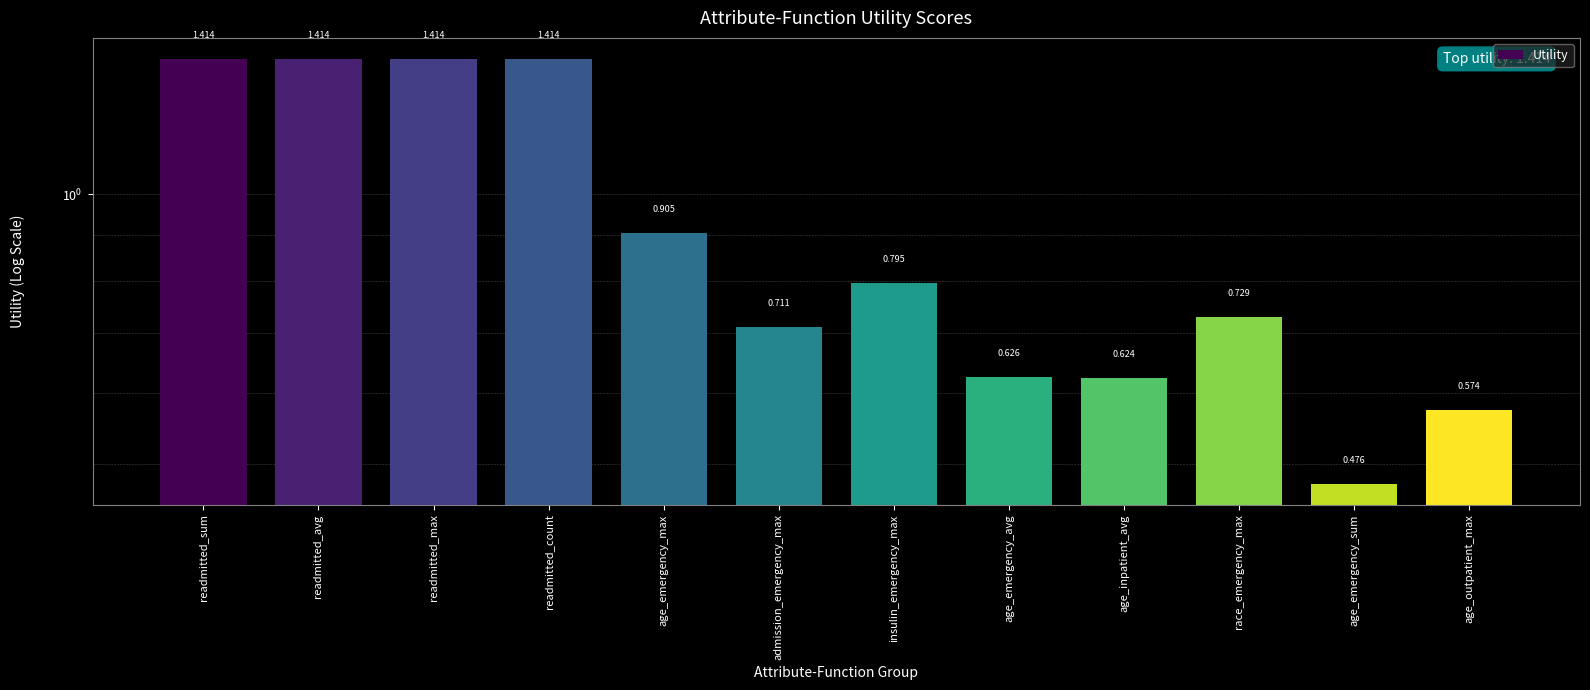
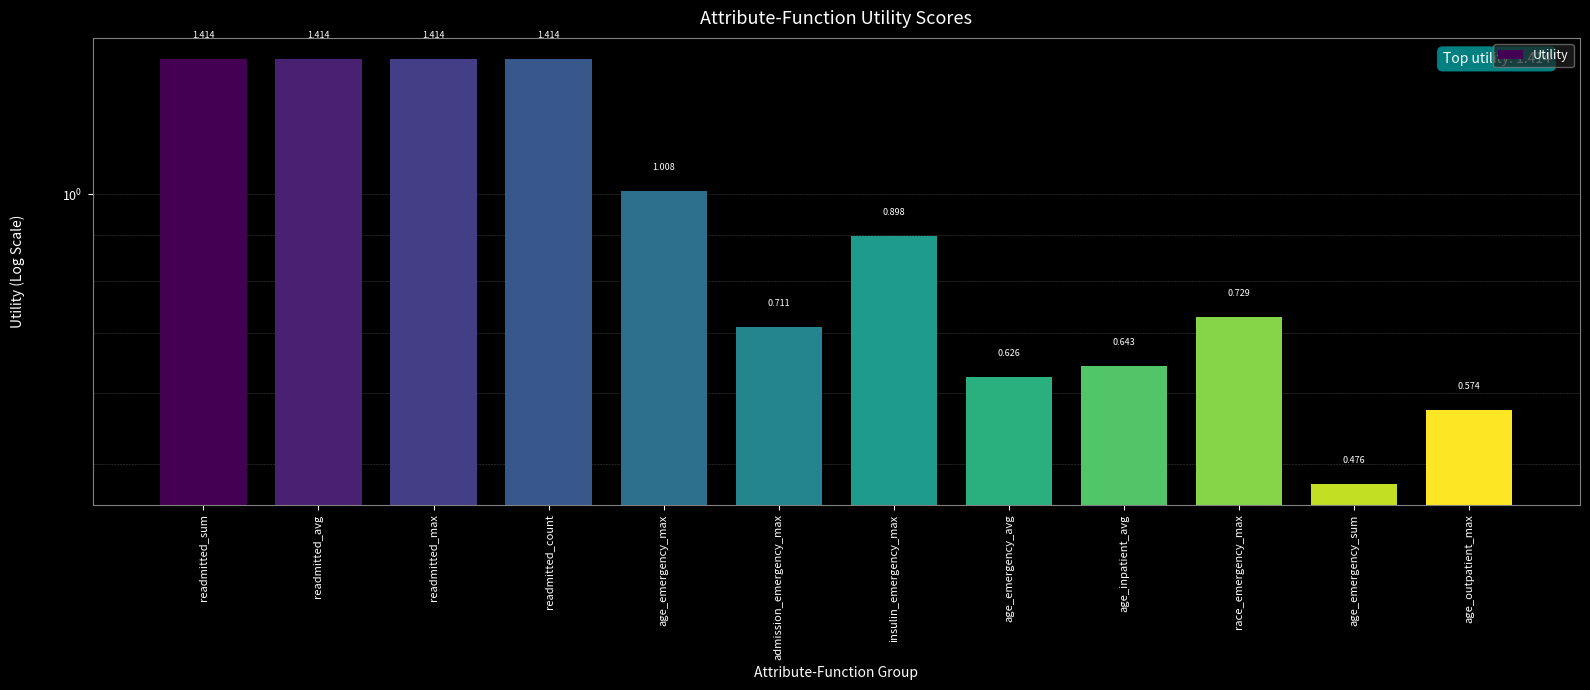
  {
    "readmitted_sum": 1.414,
    "readmitted_avg": 1.414,
    "readmitted_max": 1.414,
    "readmitted_count": 1.414,
-   "age_emergency_max": 0.905,
+   "age_emergency_max": 1.008,
    "admission_emergency_max": 0.711,
-   "insulin_emergency_max": 0.795,
+   "insulin_emergency_max": 0.898,
    "age_emergency_avg": 0.626,
-   "age_inpatient_avg": 0.624,
+   "age_inpatient_avg": 0.643,
    "race_emergency_max": 0.729,
    "age_emergency_sum": 0.476,
    "age_outpatient_max": 0.574
  }
